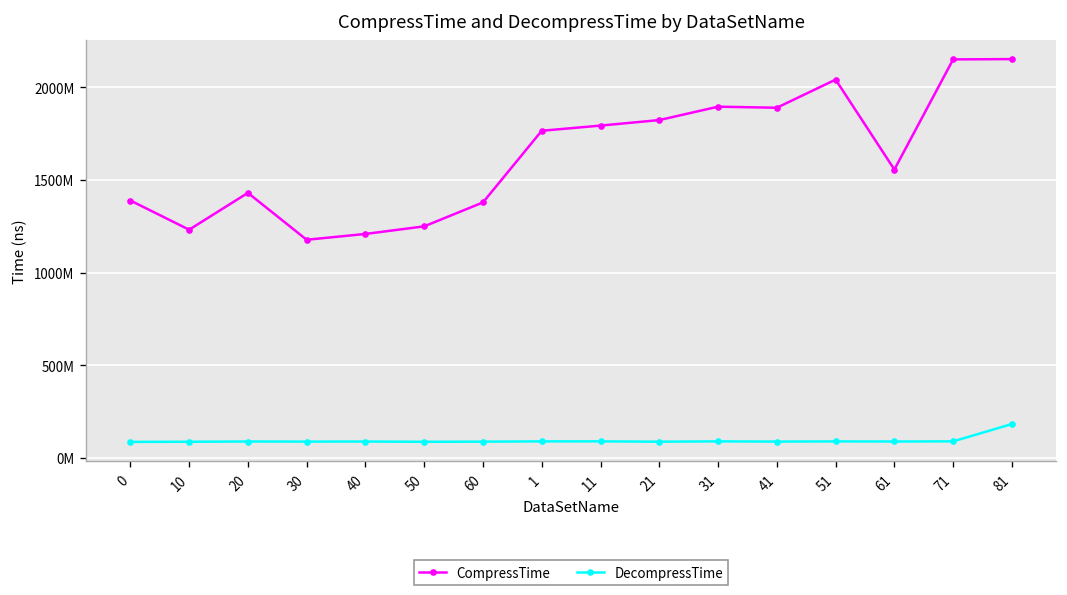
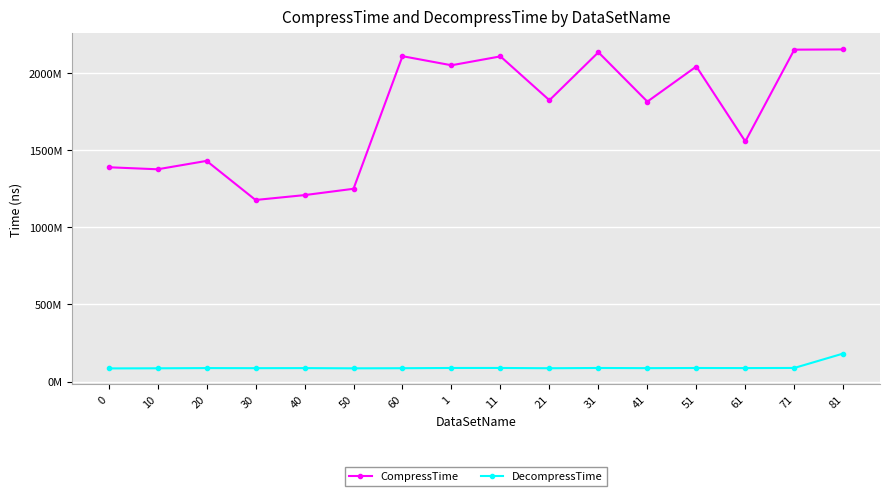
  {
    "CompressTime": {
      "0": 1390000000,
-     "10": 1230000000,
+     "10": 1380000000,
      "20": 1430000000,
      "30": 1180000000,
      "40": 1210000000,
      "50": 1250000000,
-     "60": 1380000000,
-     "1": 1770000000,
-     "11": 1790000000,
+     "60": 2110000000,
+     "1": 2050000000,
+     "11": 2110000000,
      "21": 1820000000,
-     "31": 1900000000,
-     "41": 1890000000,
+     "31": 2130000000,
+     "41": 1810000000,
      "51": 2040000000,
      "61": 1560000000,
      "71": 2150000000,
      "81": 2150000000
    },
    "DecompressTime": {
      "0": 90000000,
      "10": 90000000,
      "20": 90000000,
      "30": 90000000,
      "40": 90000000,
      "50": 90000000,
      "60": 90000000,
      "1": 90000000,
      "11": 90000000,
      "21": 90000000,
      "31": 90000000,
      "41": 90000000,
      "51": 90000000,
      "61": 90000000,
      "71": 90000000,
      "81": 180000000
    }
  }
